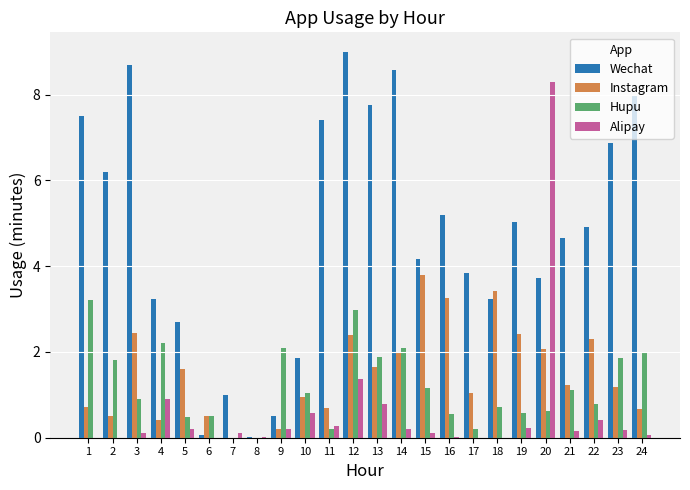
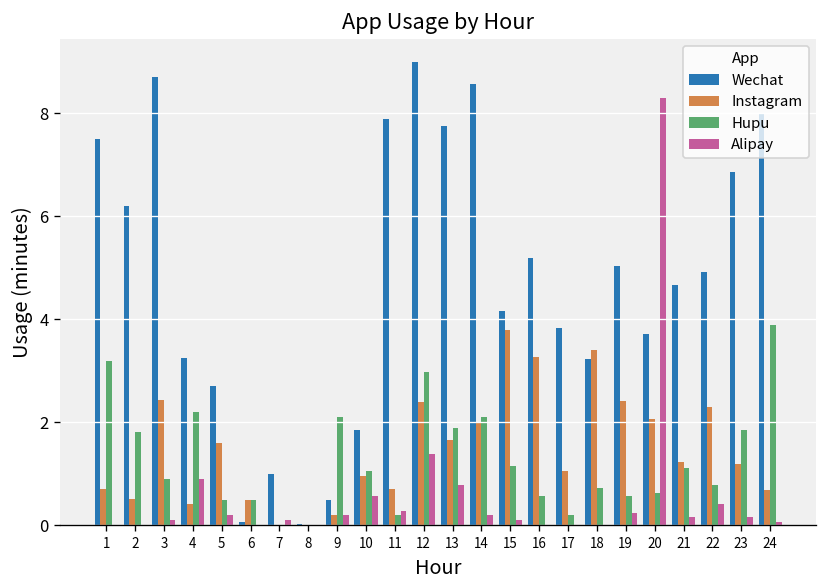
  {
    "Wechat": {
      "1": 7.5,
      "2": 6.2,
      "3": 8.7,
      "4": 3.2,
      "5": 2.7,
      "6": 0.1,
      "7": 1.0,
      "9": 0.5,
      "10": 1.9,
-     "11": 7.4,
+     "11": 7.9,
      "12": 9.0,
      "13": 7.8,
      "14": 8.6,
      "15": 4.2,
      "16": 5.2,
      "17": 3.8,
      "18": 3.2,
      "19": 5.0,
      "20": 3.7,
      "21": 4.7,
      "22": 4.9,
      "23": 6.9
    },
    "Instagram": {
      "1": 0.7,
      "2": 0.5,
      "3": 2.4,
      "4": 0.4,
      "5": 1.6,
      "6": 0.5,
      "7": 0.0,
      "8": 0.0,
      "9": 0.2,
      "10": 1.0,
      "11": 0.7,
      "12": 2.4,
      "13": 1.7,
      "14": 2.0,
      "15": 3.8,
      "16": 3.3,
      "17": 1.1,
      "18": 3.4,
      "19": 2.4,
      "20": 2.1,
      "21": 1.2,
      "22": 2.3,
      "23": 1.2,
      "24": 0.7
    },
    "Hupu": {
      "1": 3.2,
      "2": 1.8,
      "3": 0.9,
      "4": 2.2,
      "5": 0.5,
      "6": 0.5,
      "7": 0.0,
      "8": 0.0,
      "9": 2.1,
      "10": 1.1,
      "11": 0.2,
      "12": 3.0,
      "13": 1.9,
      "14": 2.1,
      "15": 1.2,
      "16": 0.6,
      "17": 0.2,
      "18": 0.7,
      "19": 0.6,
      "20": 0.6,
      "21": 1.1,
      "22": 0.8,
      "23": 1.9,
-     "24": 2.0
+     "24": 3.9
    },
    "Alipay": {
      "1": 0.0,
      "2": 0.0,
      "3": 0.1,
      "4": 0.9,
      "5": 0.2,
      "6": 0.0,
      "7": 0.1,
      "9": 0.2,
      "10": 0.6,
      "11": 0.3,
      "12": 1.4,
      "13": 0.8,
      "14": 0.2,
      "15": 0.1,
      "17": 0.0,
      "18": 0.0,
      "19": 0.2,
      "20": 8.3,
      "21": 0.2,
      "22": 0.4,
      "23": 0.2,
      "24": 0.1
    }
  }
